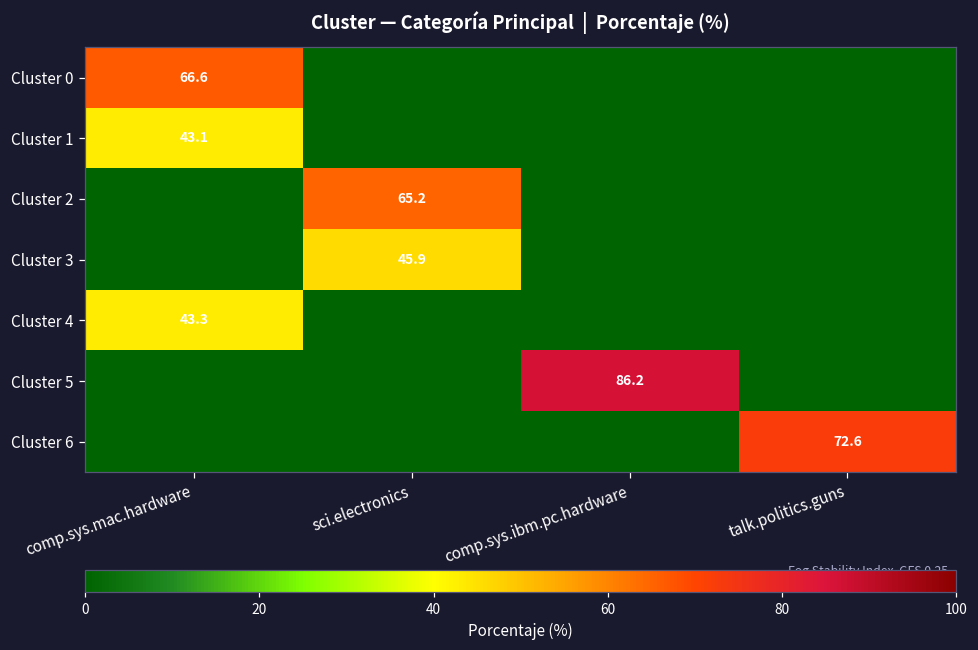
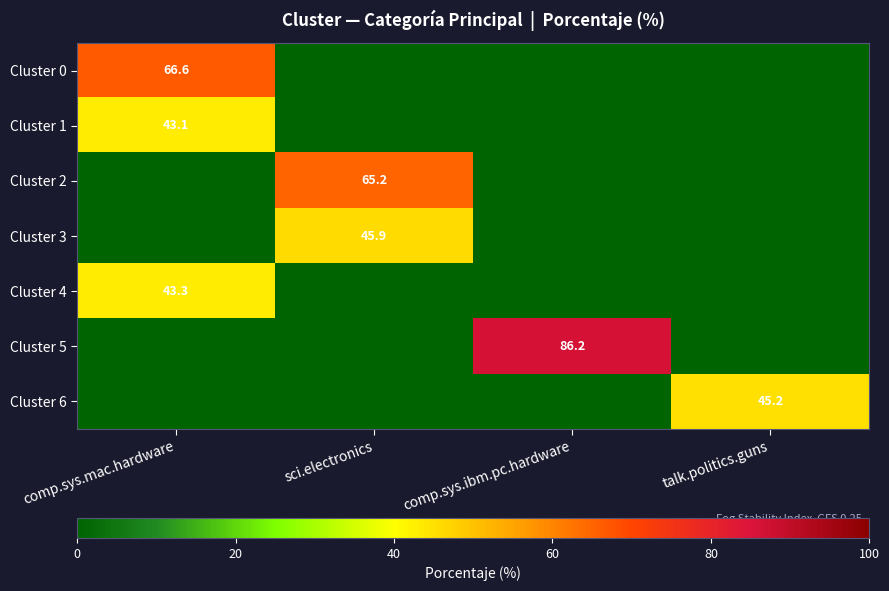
  {
    "Cluster 0": {
      "comp.sys.mac.hardware": 66.6
    },
    "Cluster 1": {
      "comp.sys.mac.hardware": 43.1
    },
    "Cluster 2": {
      "sci.electronics": 65.2
    },
    "Cluster 3": {
      "sci.electronics": 45.9
    },
    "Cluster 4": {
      "comp.sys.mac.hardware": 43.3
    },
    "Cluster 5": {
      "comp.sys.ibm.pc.hardware": 86.2
    },
    "Cluster 6": {
-     "talk.politics.guns": 72.6
+     "talk.politics.guns": 45.2
    }
  }
